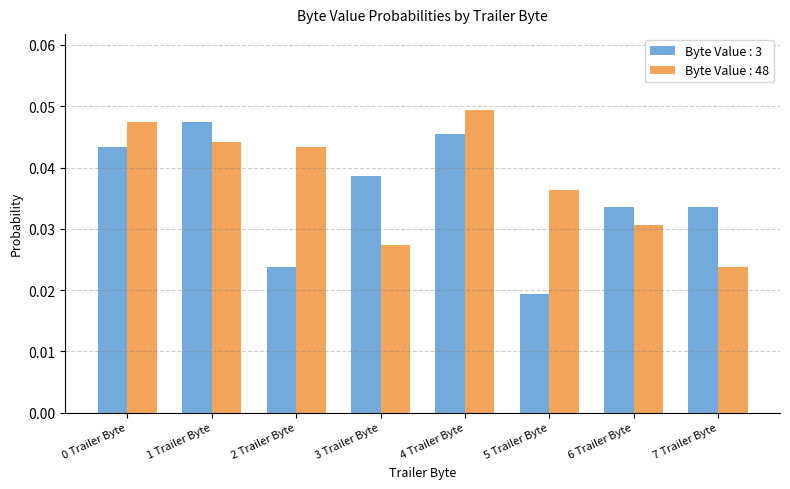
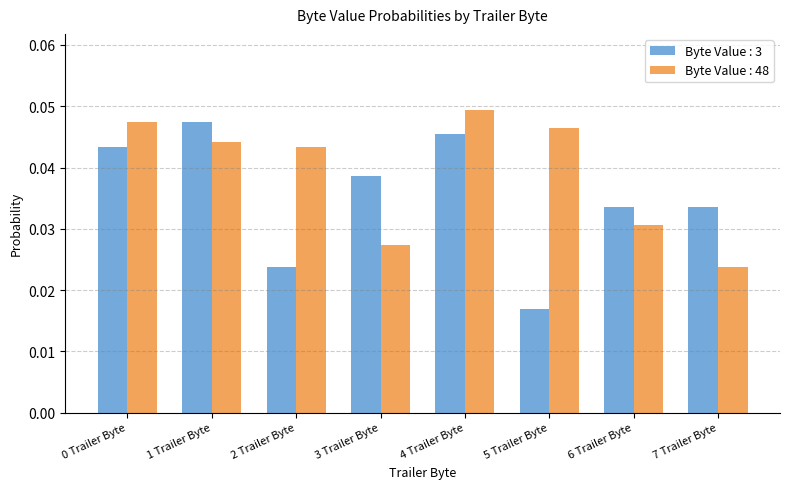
  {
    "Byte Value : 3": {
      "0 Trailer Byte": 0.043,
      "1 Trailer Byte": 0.048,
      "2 Trailer Byte": 0.024,
      "3 Trailer Byte": 0.039,
      "4 Trailer Byte": 0.045,
-     "5 Trailer Byte": 0.019,
+     "5 Trailer Byte": 0.017,
      "6 Trailer Byte": 0.034,
      "7 Trailer Byte": 0.034
    },
    "Byte Value : 48": {
      "0 Trailer Byte": 0.048,
      "1 Trailer Byte": 0.044,
      "2 Trailer Byte": 0.043,
      "3 Trailer Byte": 0.027,
      "4 Trailer Byte": 0.049,
-     "5 Trailer Byte": 0.036,
+     "5 Trailer Byte": 0.046,
      "6 Trailer Byte": 0.031,
      "7 Trailer Byte": 0.024
    }
  }
